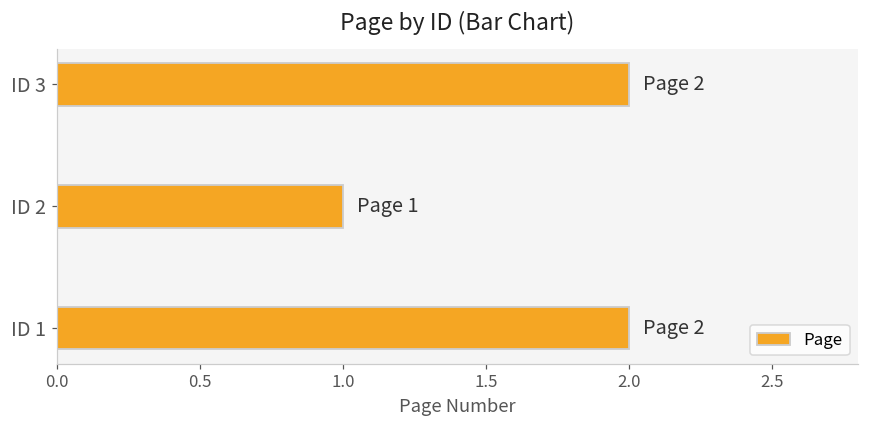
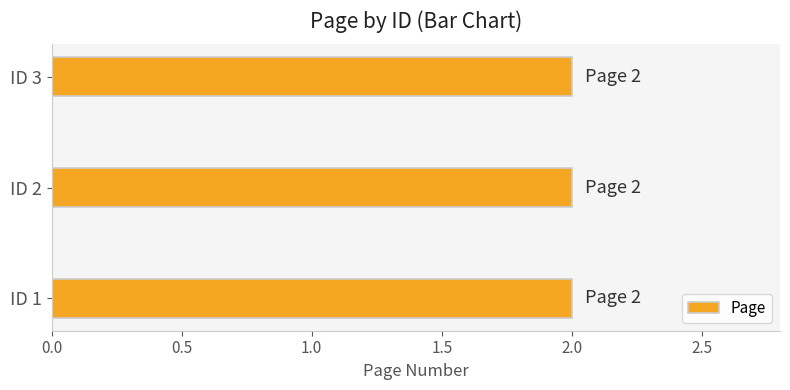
  {
    "ID 3": 2,
-   "ID 2": 1,
+   "ID 2": 2,
    "ID 1": 2
  }
